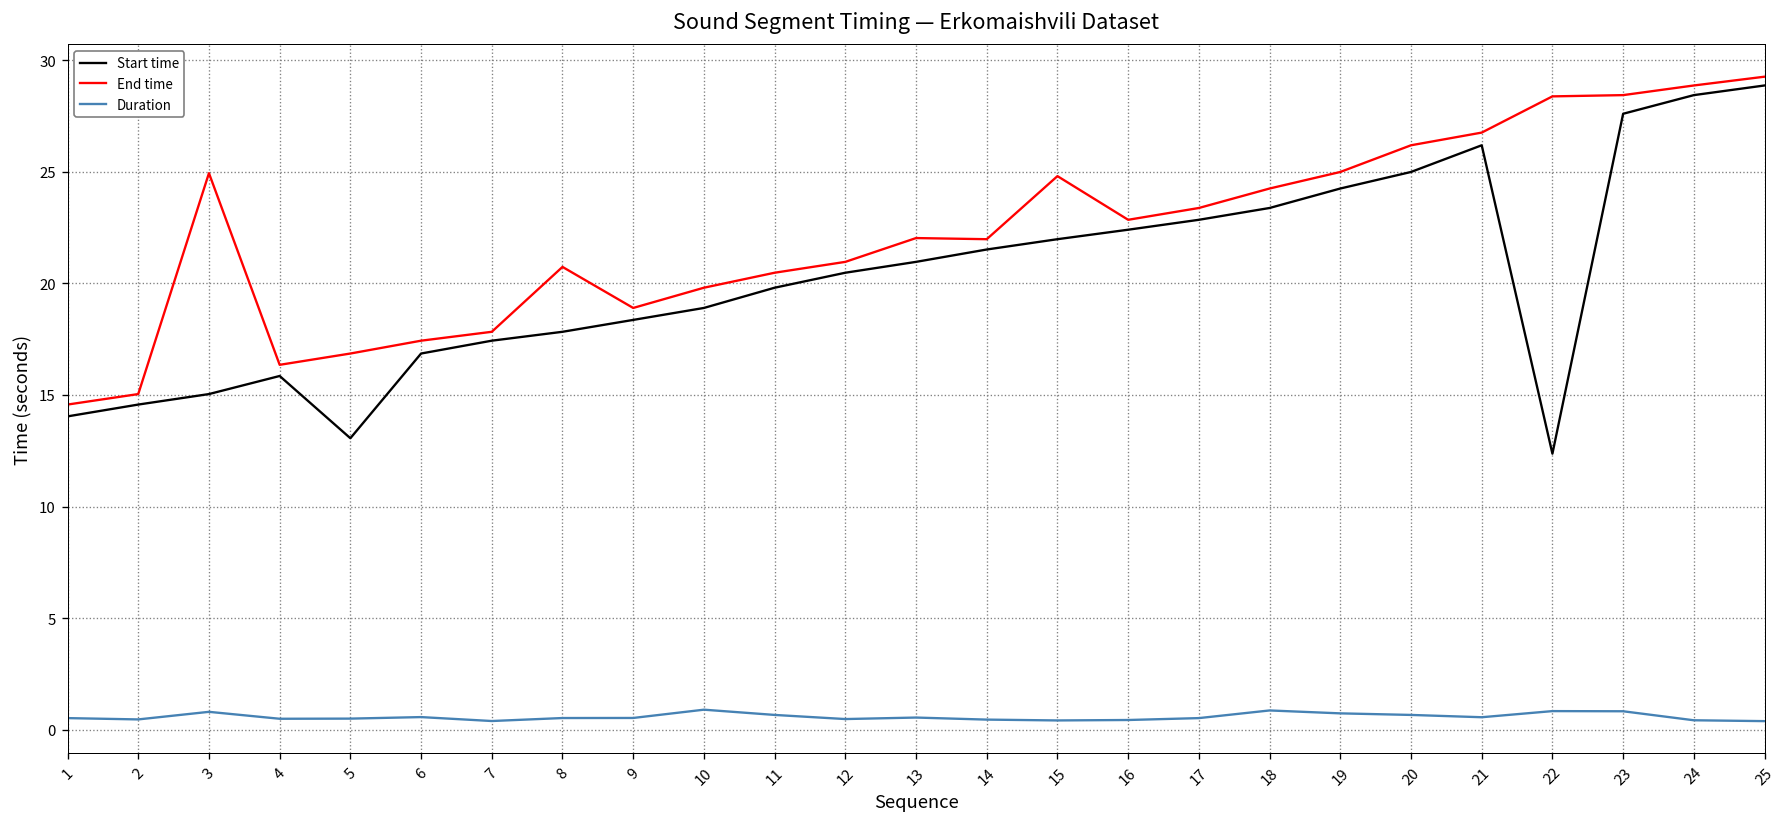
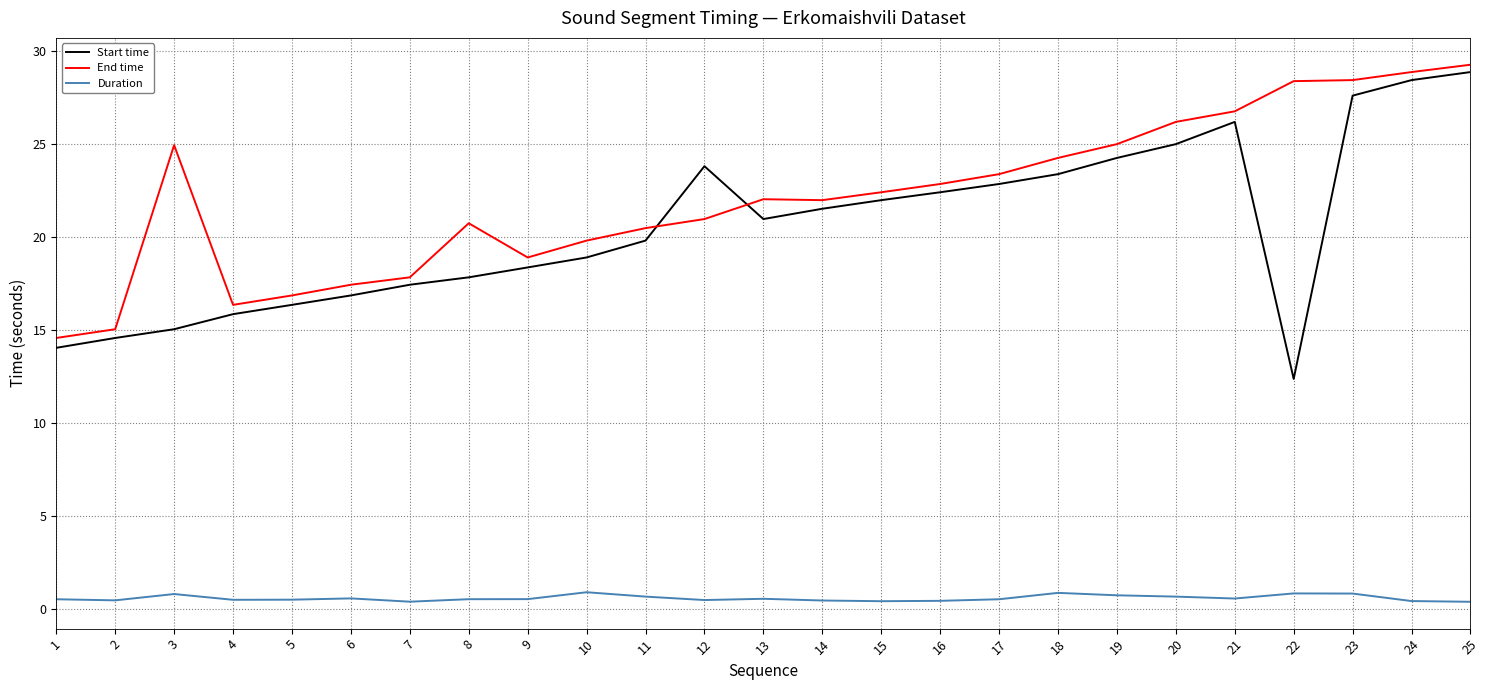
  {
    "Start time": {
      "1": 14.0,
      "2": 14.6,
      "3": 15.0,
      "4": 15.8,
-     "5": 13.1,
+     "5": 16.3,
      "6": 16.9,
      "7": 17.4,
      "8": 17.8,
      "9": 18.4,
      "10": 18.9,
      "11": 19.8,
-     "12": 20.5,
+     "12": 23.8,
      "13": 21.0,
      "14": 21.5,
      "15": 22.0,
      "16": 22.4,
      "17": 22.8,
      "18": 23.4,
      "19": 24.2,
      "20": 25.0,
      "21": 26.2,
      "22": 12.4,
      "23": 27.6,
      "24": 28.4,
      "25": 28.9
    },
    "End time": {
      "1": 14.6,
      "2": 15.0,
      "3": 24.9,
      "4": 16.3,
      "5": 16.9,
      "6": 17.4,
      "7": 17.8,
      "8": 20.7,
      "9": 18.9,
      "10": 19.8,
      "11": 20.5,
      "12": 21.0,
      "13": 22.0,
      "14": 22.0,
-     "15": 24.8,
+     "15": 22.4,
      "16": 22.8,
      "17": 23.4,
      "18": 24.2,
      "19": 25.0,
      "20": 26.2,
      "21": 26.7,
      "22": 28.4,
      "23": 28.4,
      "24": 28.9,
      "25": 29.3
    },
    "Duration": {
      "1": 0.5,
      "2": 0.5,
      "3": 0.8,
      "4": 0.5,
      "5": 0.5,
      "6": 0.6,
      "7": 0.4,
      "8": 0.5,
      "9": 0.5,
      "10": 0.9,
      "11": 0.7,
      "12": 0.5,
      "13": 0.6,
      "14": 0.5,
      "15": 0.4,
      "16": 0.4,
      "17": 0.5,
      "18": 0.9,
      "19": 0.7,
      "20": 0.7,
      "21": 0.6,
      "22": 0.8,
      "23": 0.8,
      "24": 0.4,
      "25": 0.4
    }
  }
